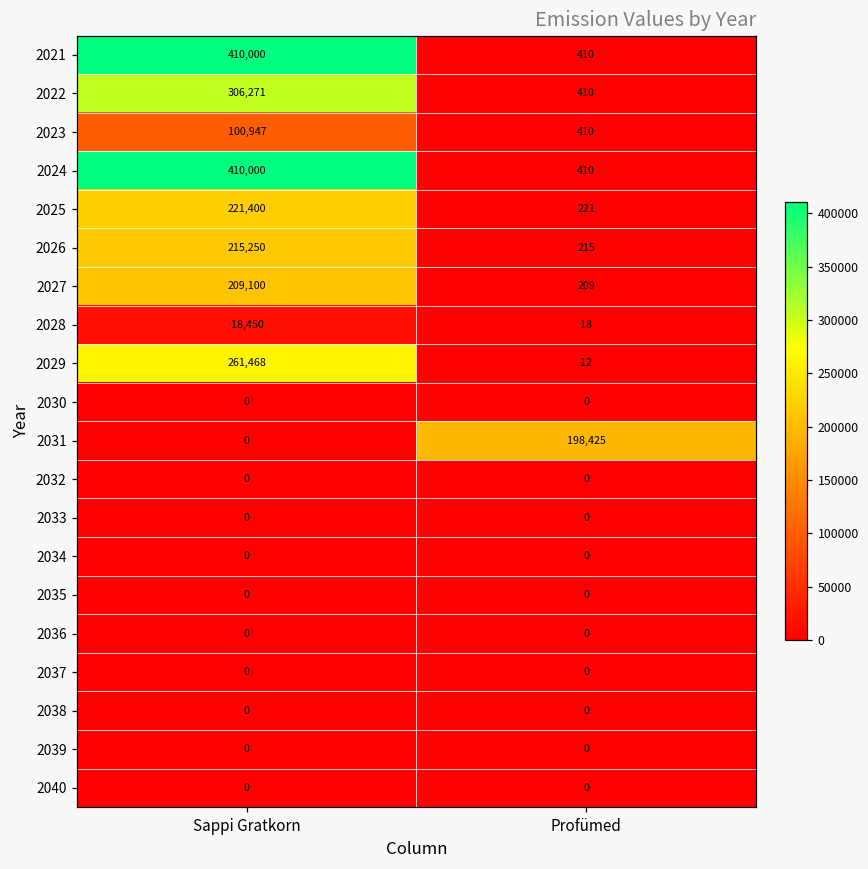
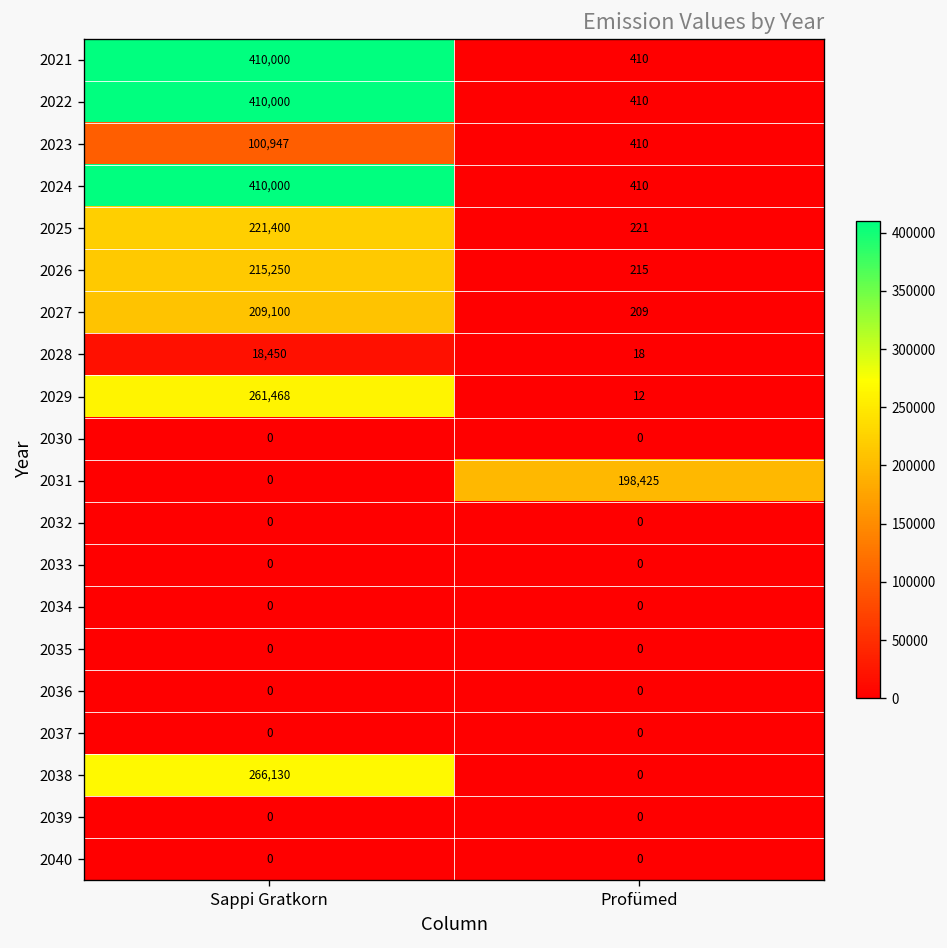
  {
    "2021": {
      "Sappi Gratkorn": "410,000",
      "Profümed": "410"
    },
    "2022": {
-     "Sappi Gratkorn": "306,271",
+     "Sappi Gratkorn": "410,000",
      "Profümed": "410"
    },
    "2023": {
      "Sappi Gratkorn": "100,947",
      "Profümed": "410"
    },
    "2024": {
      "Sappi Gratkorn": "410,000",
      "Profümed": "410"
    },
    "2025": {
      "Sappi Gratkorn": "221,400",
      "Profümed": "221"
    },
    "2026": {
      "Sappi Gratkorn": "215,250",
      "Profümed": "215"
    },
    "2027": {
      "Sappi Gratkorn": "209,100",
      "Profümed": "209"
    },
    "2028": {
      "Sappi Gratkorn": "18,450",
      "Profümed": "18"
    },
    "2029": {
      "Sappi Gratkorn": "261,468",
      "Profümed": "12"
    },
    "2030": {
      "Sappi Gratkorn": "0",
      "Profümed": "0"
    },
    "2031": {
      "Sappi Gratkorn": "0",
      "Profümed": "198,425"
    },
    "2032": {
      "Sappi Gratkorn": "0",
      "Profümed": "0"
    },
    "2033": {
      "Sappi Gratkorn": "0",
      "Profümed": "0"
    },
    "2034": {
      "Sappi Gratkorn": "0",
      "Profümed": "0"
    },
    "2035": {
      "Sappi Gratkorn": "0",
      "Profümed": "0"
    },
    "2036": {
      "Sappi Gratkorn": "0",
      "Profümed": "0"
    },
    "2037": {
      "Sappi Gratkorn": "0",
      "Profümed": "0"
    },
    "2038": {
-     "Sappi Gratkorn": "0",
+     "Sappi Gratkorn": "266,130",
      "Profümed": "0"
    },
    "2039": {
      "Sappi Gratkorn": "0",
      "Profümed": "0"
    },
    "2040": {
      "Sappi Gratkorn": "0",
      "Profümed": "0"
    }
  }
